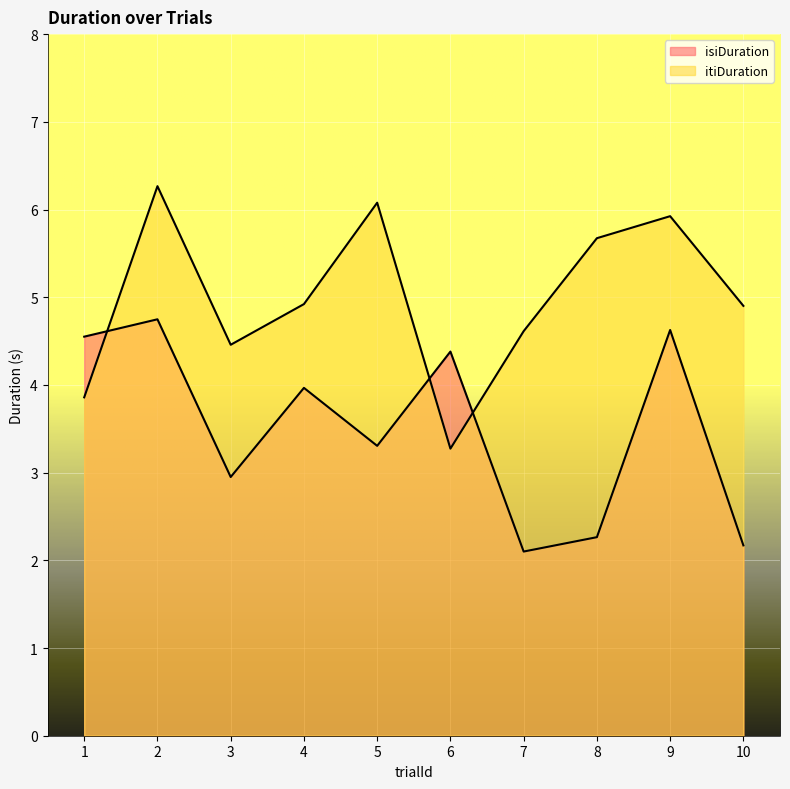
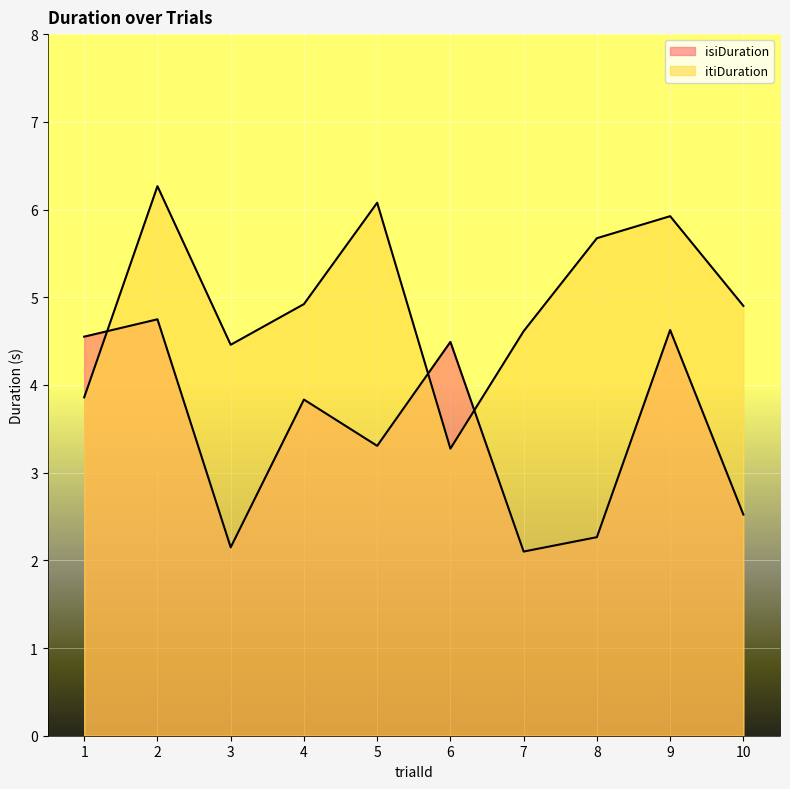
  {
    "isiDuration": {
      "1": 4.6,
      "2": 4.7,
-     "3": 2.9,
-     "4": 4.0,
+     "3": 2.1,
+     "4": 3.8,
      "5": 3.3,
-     "6": 4.4,
+     "6": 4.5,
      "7": 2.1,
      "8": 2.3,
      "9": 4.6,
-     "10": 2.2
+     "10": 2.5
    },
    "itiDuration": {
      "1": 3.9,
      "2": 6.3,
      "3": 4.5,
      "4": 4.9,
      "5": 6.1,
      "6": 3.3,
      "7": 4.6,
      "8": 5.7,
      "9": 5.9,
      "10": 4.9
    }
  }
